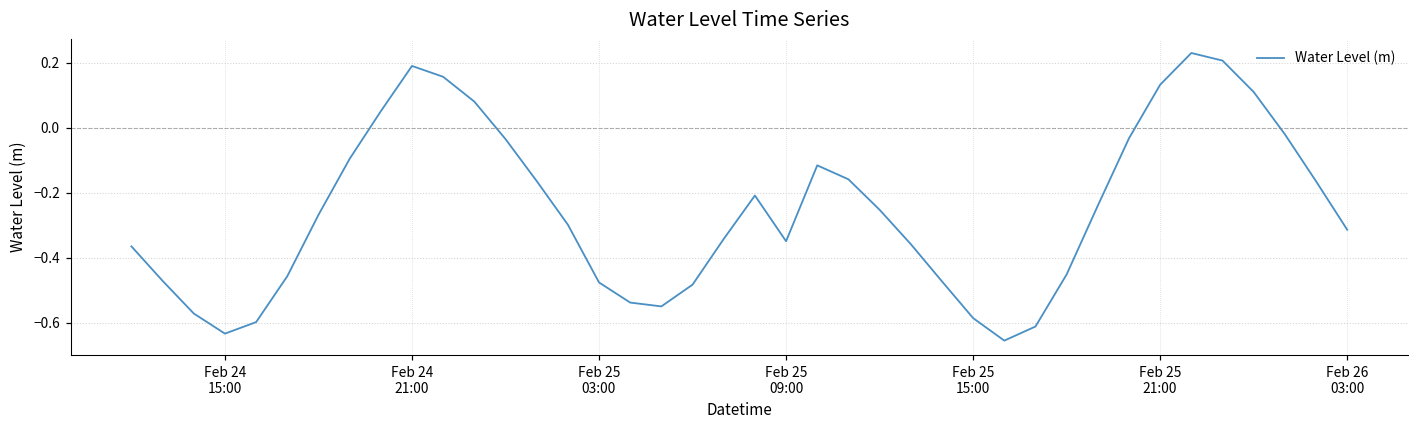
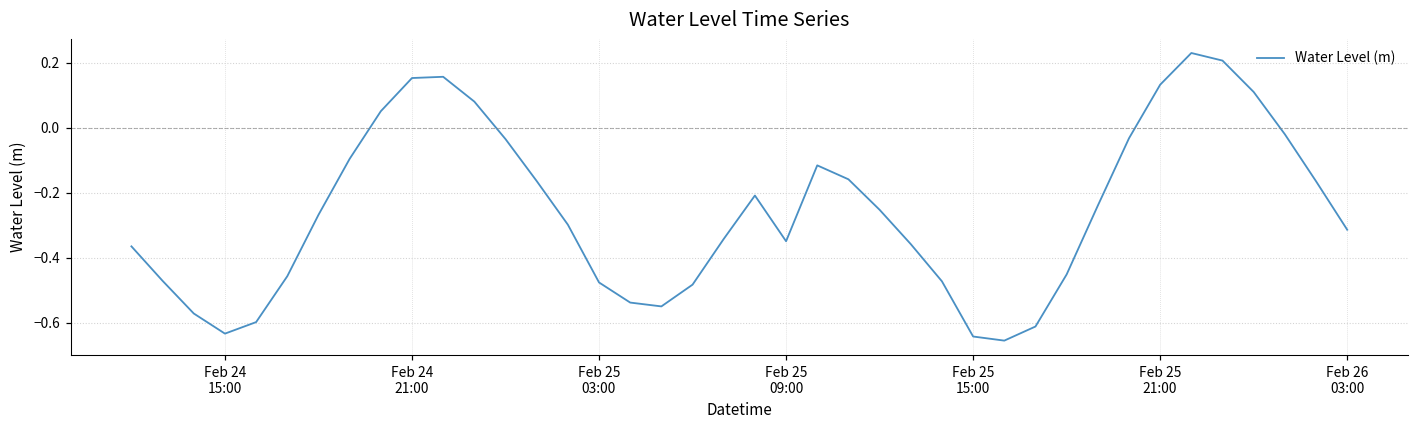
  {
    "Feb 24 15:00": -0.63,
-   "Feb 24 21:00": 0.19,
+   "Feb 24 21:00": 0.15,
    "Feb 25 03:00": -0.48,
    "Feb 25 09:00": -0.35,
-   "Feb 25 15:00": -0.59,
+   "Feb 25 15:00": -0.64,
    "Feb 25 21:00": 0.13,
    "Feb 26 03:00": -0.31
  }
